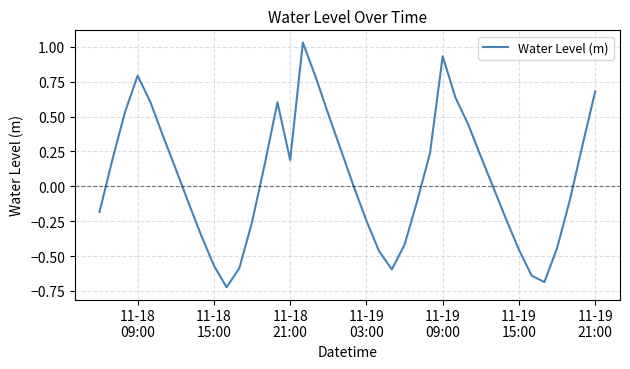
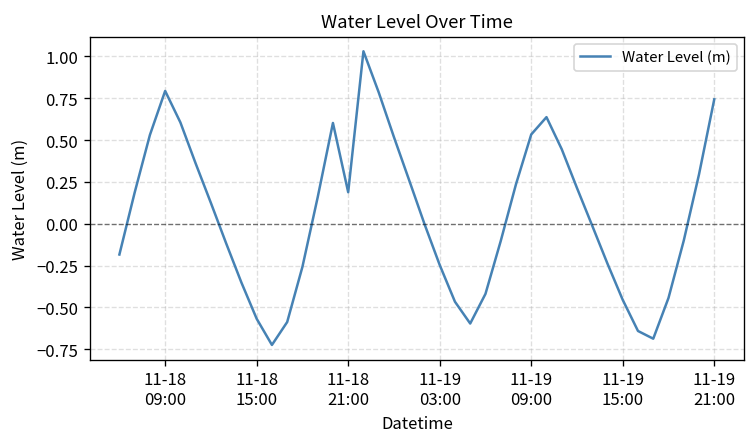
  {
    "11-18 09:00": 0.79,
    "11-18 15:00": -0.57,
    "11-18 21:00": 0.19,
    "11-19 03:00": -0.25,
-   "11-19 09:00": 0.93,
+   "11-19 09:00": 0.53,
    "11-19 15:00": -0.45,
-   "11-19 21:00": 0.68
+   "11-19 21:00": 0.74
  }
